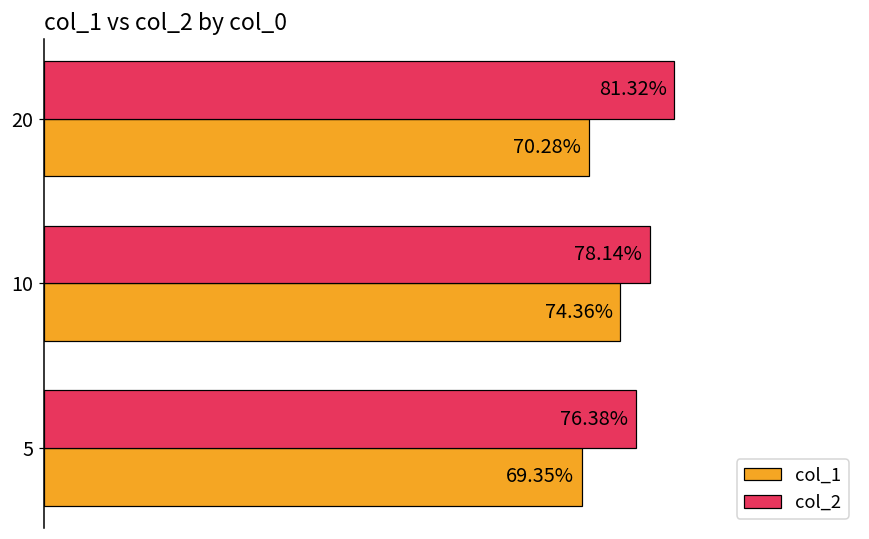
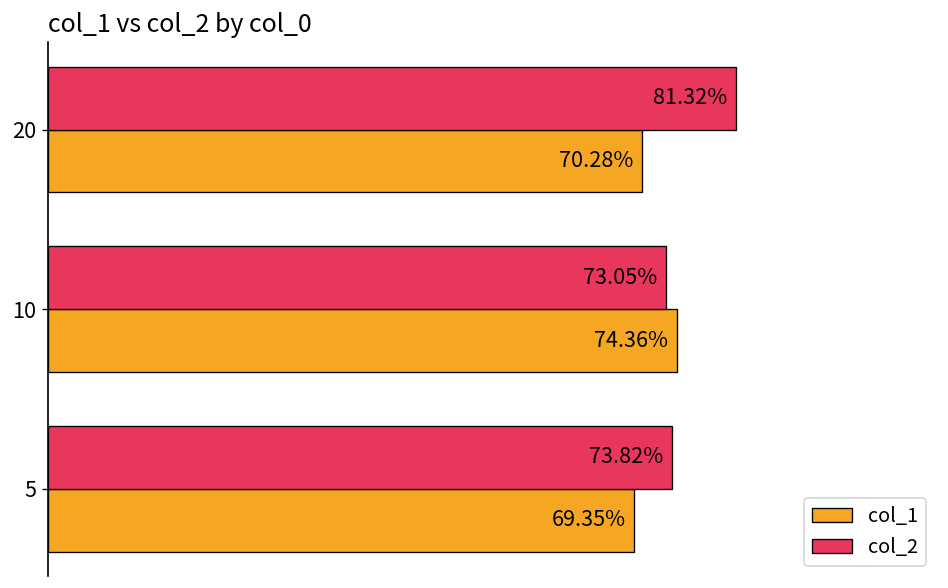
  {
    "col_1": {
      "20": "70.28%",
      "10": "74.36%",
      "5": "69.35%"
    },
    "col_2": {
      "20": "81.32%",
-     "10": "78.14%",
-     "5": "76.38%"
+     "10": "73.05%",
+     "5": "73.82%"
    }
  }
